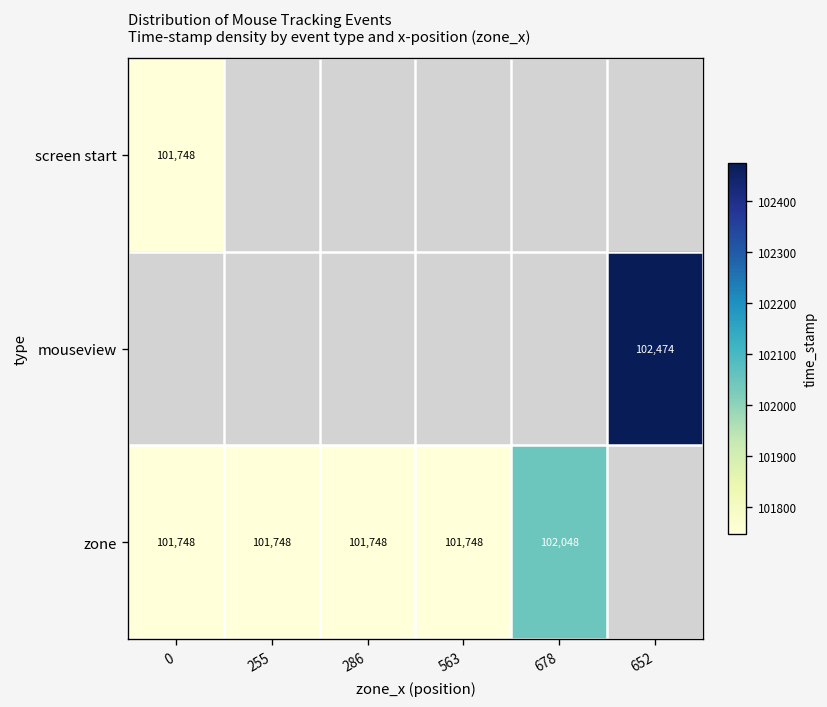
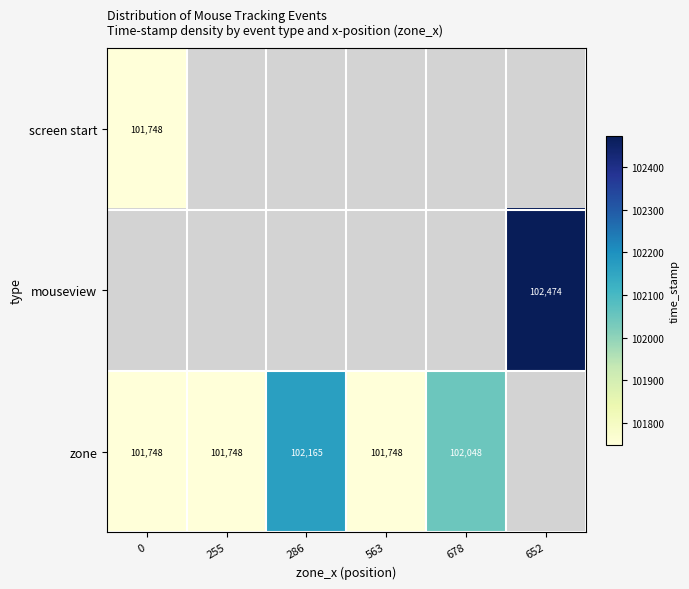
  {
    "screen start": {
      "0": "101,748"
    },
    "mouseview": {
      "652": "102,474"
    },
    "zone": {
      "0": "101,748",
      "255": "101,748",
-     "286": "101,748",
+     "286": "102,165",
      "563": "101,748",
      "678": "102,048"
    }
  }
